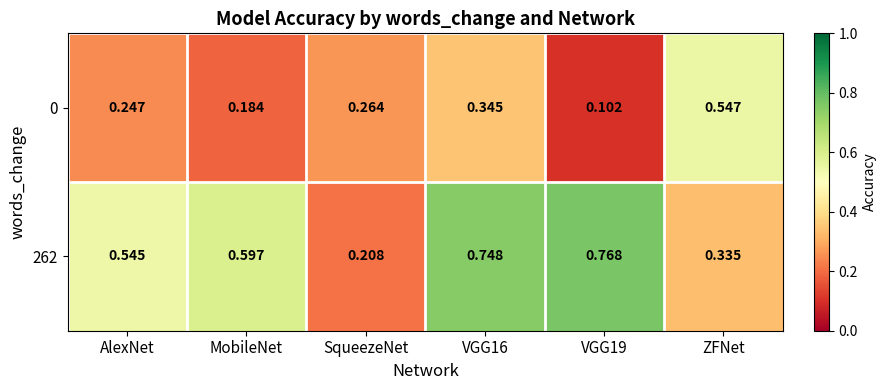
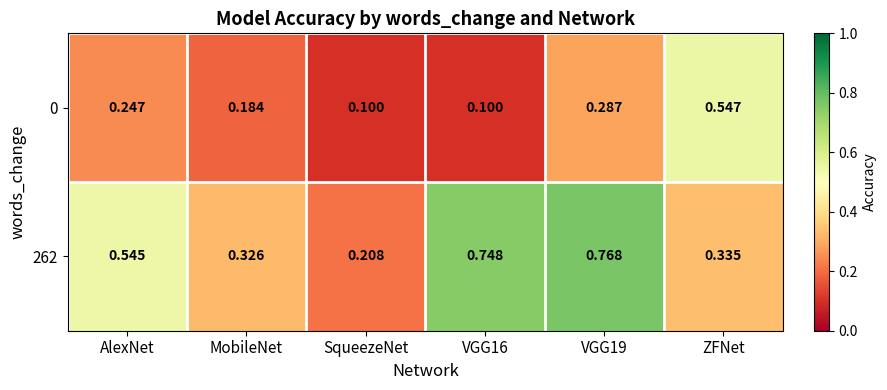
  {
    "0": {
      "AlexNet": 0.247,
      "MobileNet": 0.184,
-     "SqueezeNet": 0.264,
-     "VGG16": 0.345,
-     "VGG19": 0.102,
+     "SqueezeNet": 0.100,
+     "VGG16": 0.100,
+     "VGG19": 0.287,
      "ZFNet": 0.547
    },
    "262": {
      "AlexNet": 0.545,
-     "MobileNet": 0.597,
+     "MobileNet": 0.326,
      "SqueezeNet": 0.208,
      "VGG16": 0.748,
      "VGG19": 0.768,
      "ZFNet": 0.335
    }
  }
